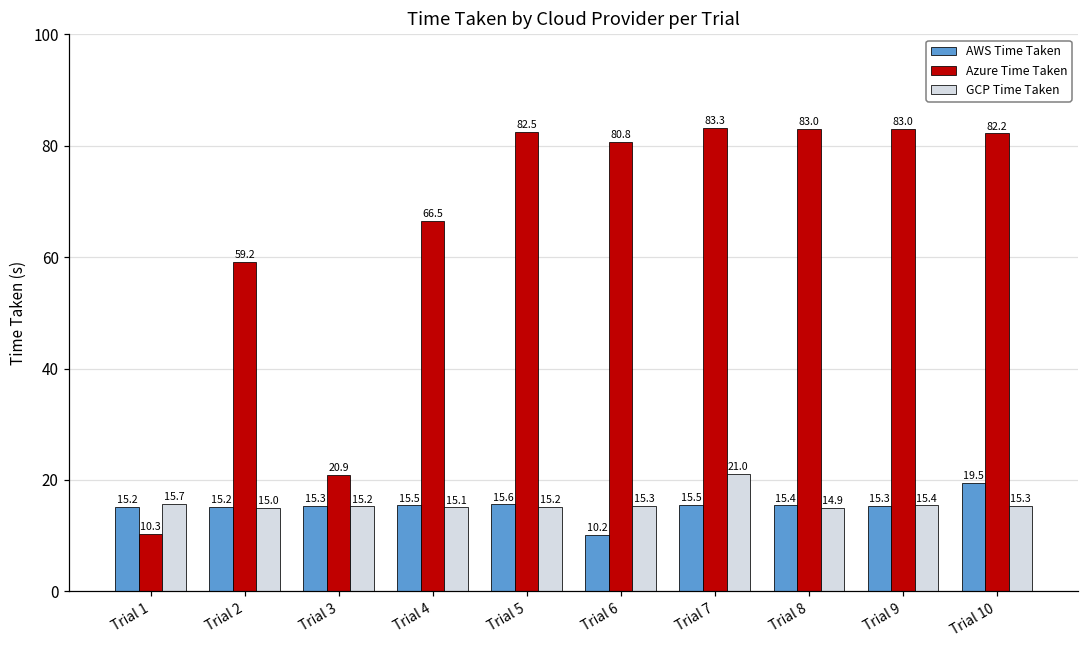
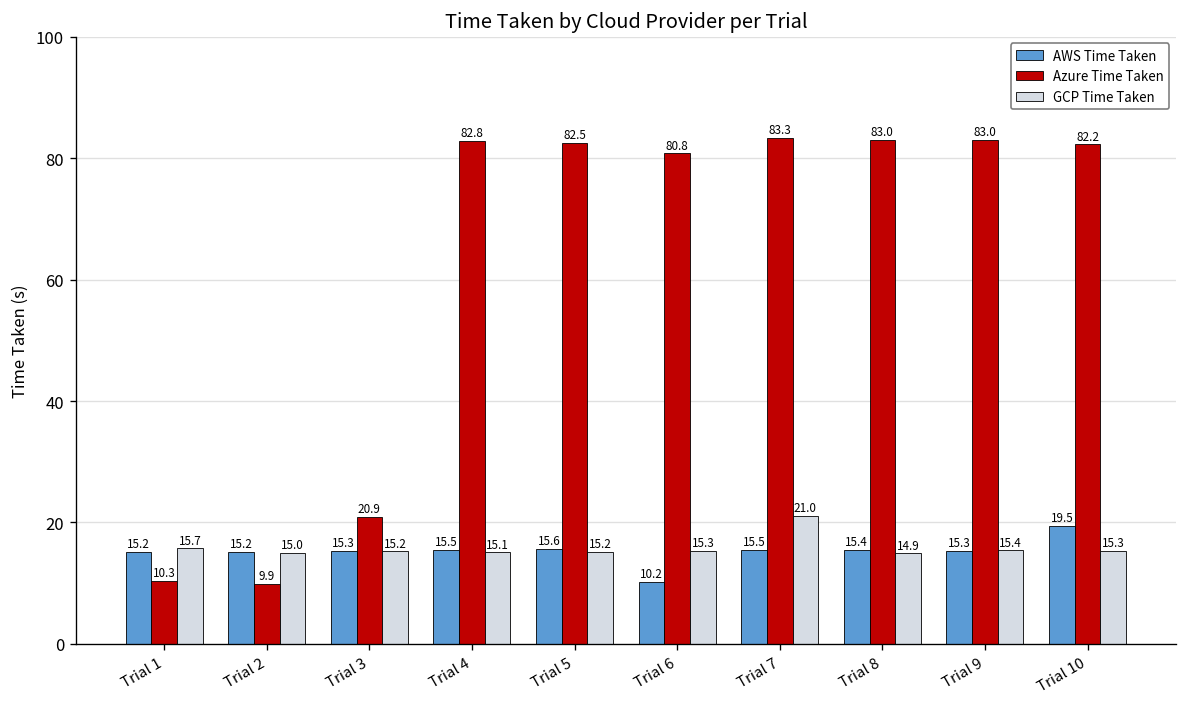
  {
    "AWS Time Taken": {
      "Trial 1": 15.2,
      "Trial 2": 15.2,
      "Trial 3": 15.3,
      "Trial 4": 15.5,
      "Trial 5": 15.6,
      "Trial 6": 10.2,
      "Trial 7": 15.5,
      "Trial 8": 15.4,
      "Trial 9": 15.3,
      "Trial 10": 19.5
    },
    "Azure Time Taken": {
      "Trial 1": 10.3,
-     "Trial 2": 59.2,
+     "Trial 2": 9.9,
      "Trial 3": 20.9,
-     "Trial 4": 66.5,
+     "Trial 4": 82.8,
      "Trial 5": 82.5,
      "Trial 6": 80.8,
      "Trial 7": 83.3,
      "Trial 8": 83.0,
      "Trial 9": 83.0,
      "Trial 10": 82.2
    },
    "GCP Time Taken": {
      "Trial 1": 15.7,
      "Trial 2": 15.0,
      "Trial 3": 15.2,
      "Trial 4": 15.1,
      "Trial 5": 15.2,
      "Trial 6": 15.3,
      "Trial 7": 21.0,
      "Trial 8": 14.9,
      "Trial 9": 15.4,
      "Trial 10": 15.3
    }
  }
